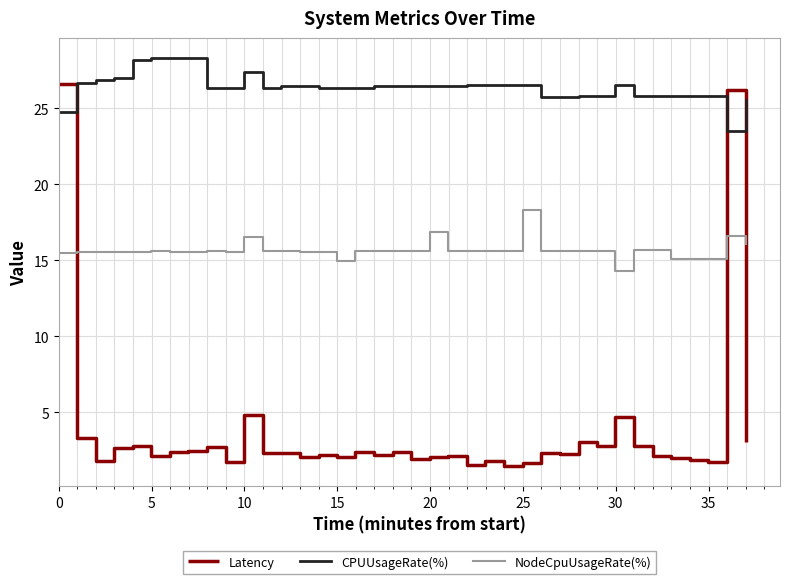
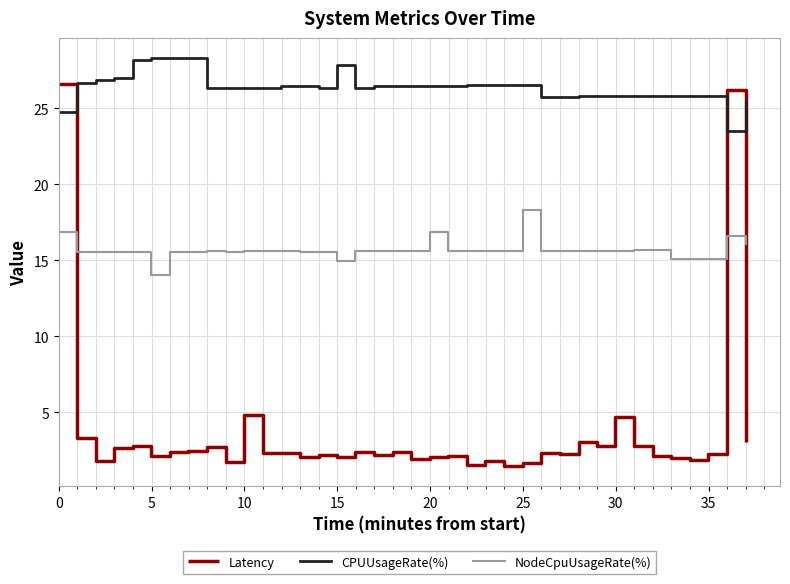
  {
    "Latency": {
      "0": 26.6,
      "5": 2.1,
      "10": 4.8,
      "15": 2.1,
      "20": 2.1,
      "25": 1.7,
      "30": 4.7,
-     "35": 1.7
+     "35": 2.3
    },
    "CPUUsageRate(%)": {
      "0": 24.7,
      "5": 28.3,
-     "10": 27.4,
-     "15": 26.3,
+     "10": 26.3,
+     "15": 27.8,
      "20": 26.4,
      "25": 26.5,
-     "30": 26.6,
+     "30": 25.8,
      "35": 25.8
    },
    "NodeCpuUsageRate(%)": {
-     "0": 15.5,
-     "5": 15.6,
-     "10": 16.6,
+     "0": 16.9,
+     "5": 14.1,
+     "10": 15.6,
      "15": 15.0,
      "20": 16.9,
      "25": 18.3,
-     "30": 14.3,
+     "30": 15.6,
      "35": 15.1
    }
  }
